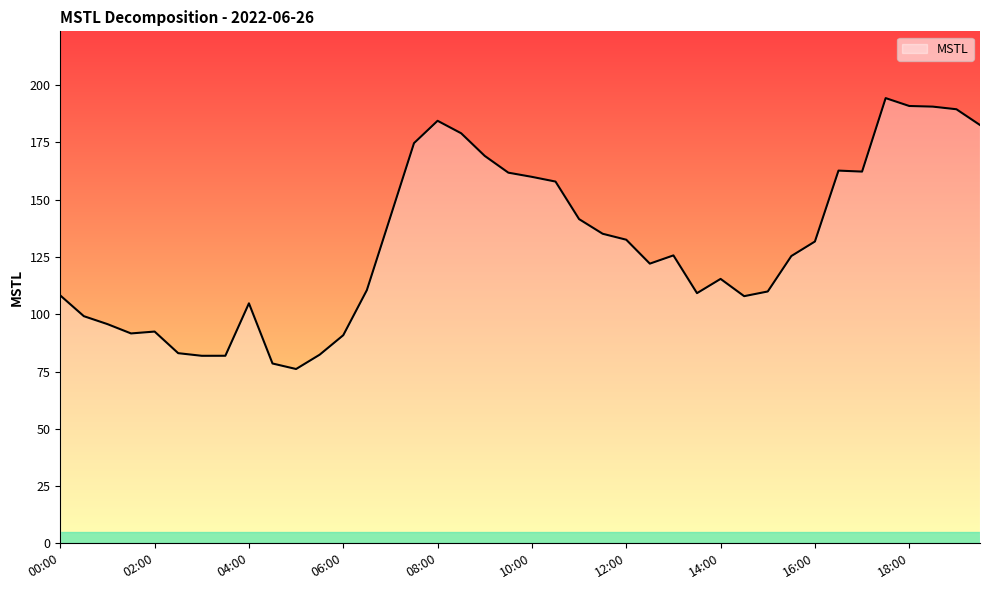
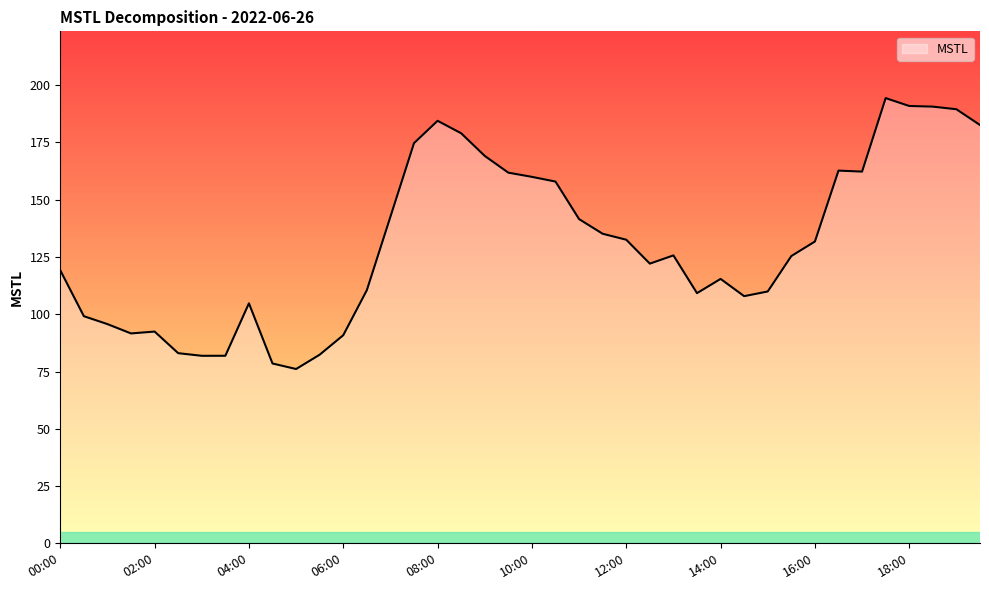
  {
-   "00:00": 108,
+   "00:00": 119,
    "02:00": 92,
    "04:00": 105,
    "06:00": 91,
    "08:00": 184,
    "10:00": 160,
    "12:00": 133,
    "14:00": 115,
    "16:00": 132,
    "18:00": 191
  }
